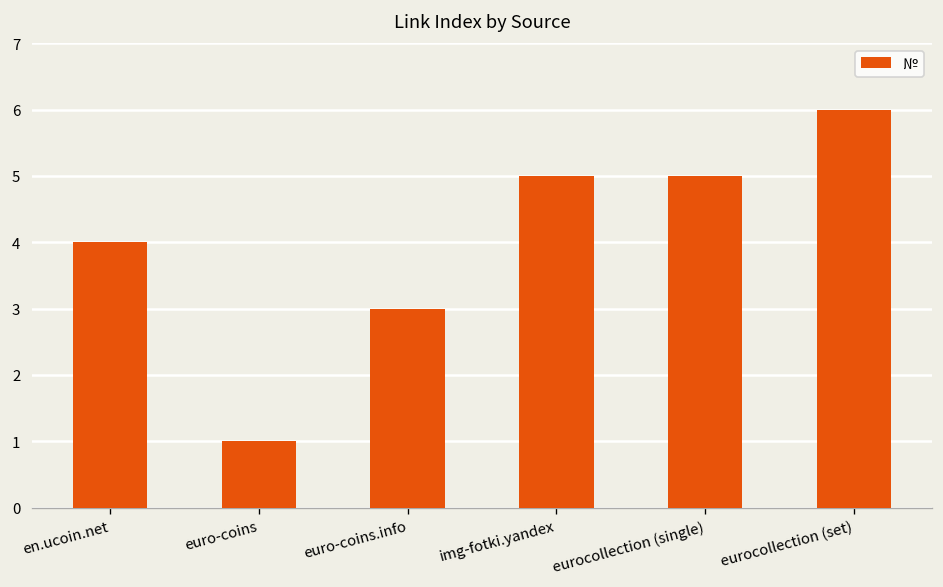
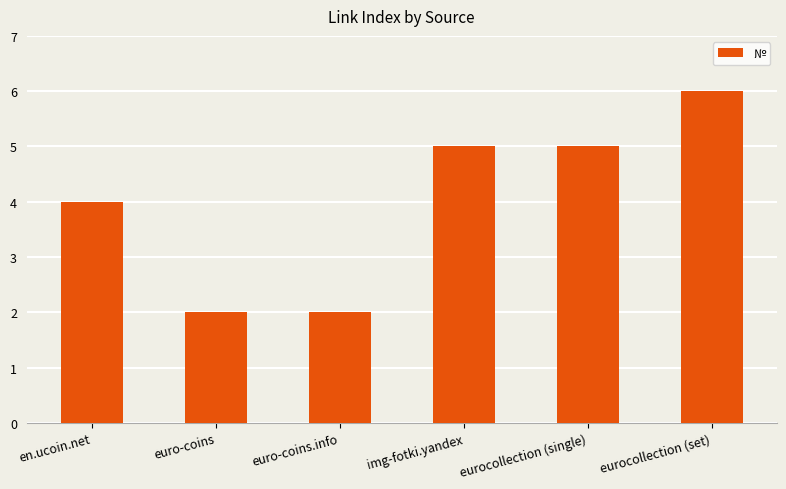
  {
    "en.ucoin.net": 4,
-   "euro-coins": 1,
-   "euro-coins.info": 3,
+   "euro-coins": 2,
+   "euro-coins.info": 2,
    "img-fotki.yandex": 5,
    "eurocollection (single)": 5,
    "eurocollection (set)": 6
  }
